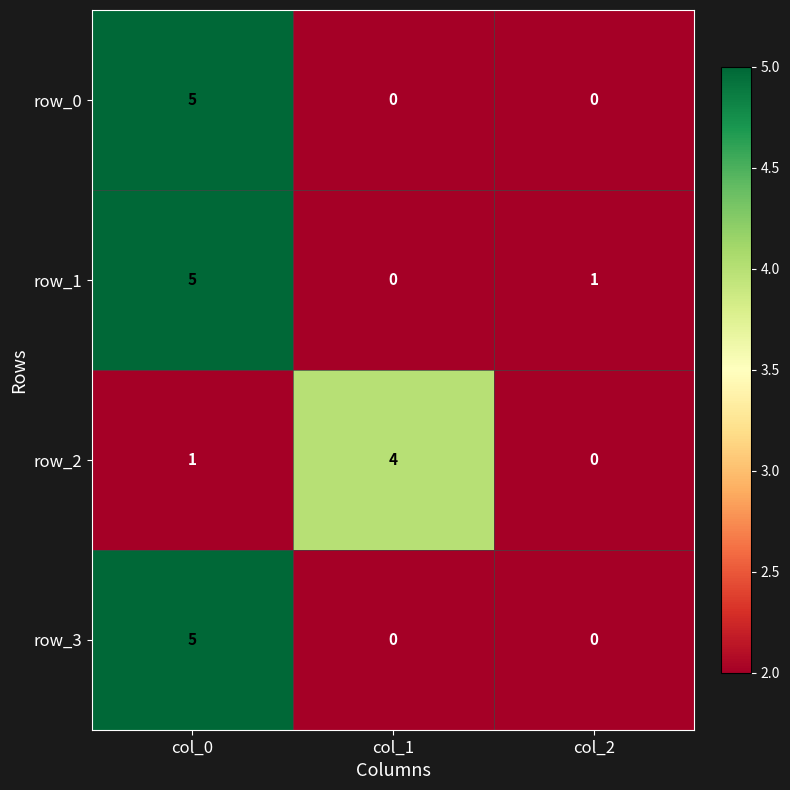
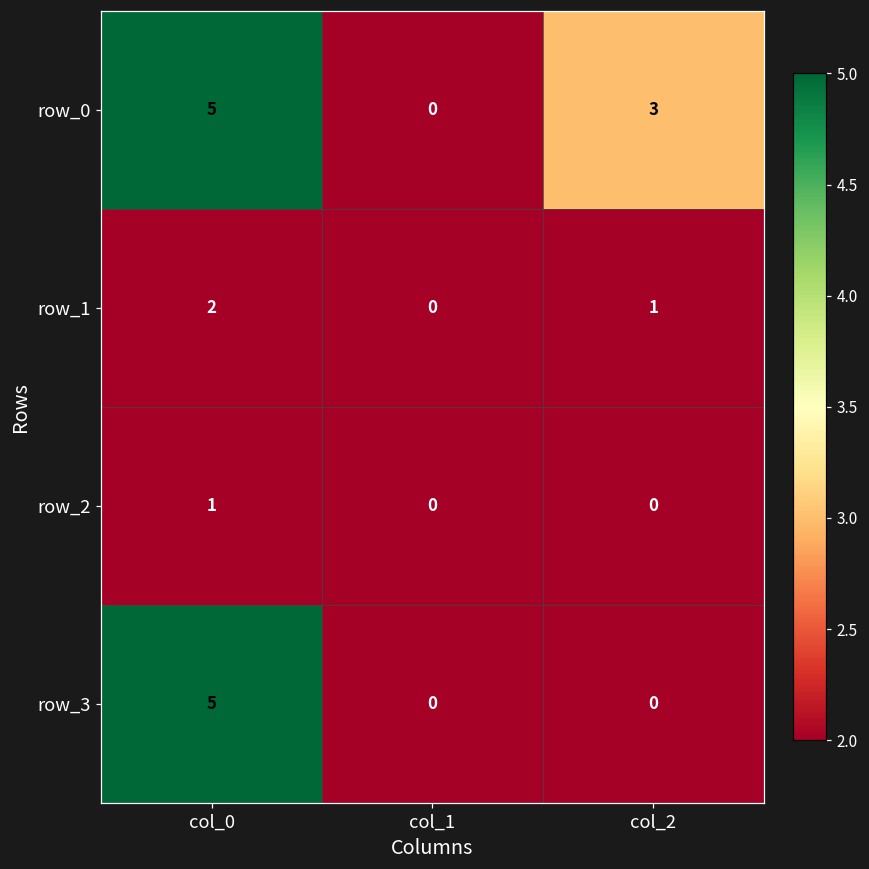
  {
    "row_0": {
      "col_0": 5,
      "col_1": 0,
-     "col_2": 0
+     "col_2": 3
    },
    "row_1": {
-     "col_0": 5,
+     "col_0": 2,
      "col_1": 0,
      "col_2": 1
    },
    "row_2": {
      "col_0": 1,
-     "col_1": 4,
+     "col_1": 0,
      "col_2": 0
    },
    "row_3": {
      "col_0": 5,
      "col_1": 0,
      "col_2": 0
    }
  }
